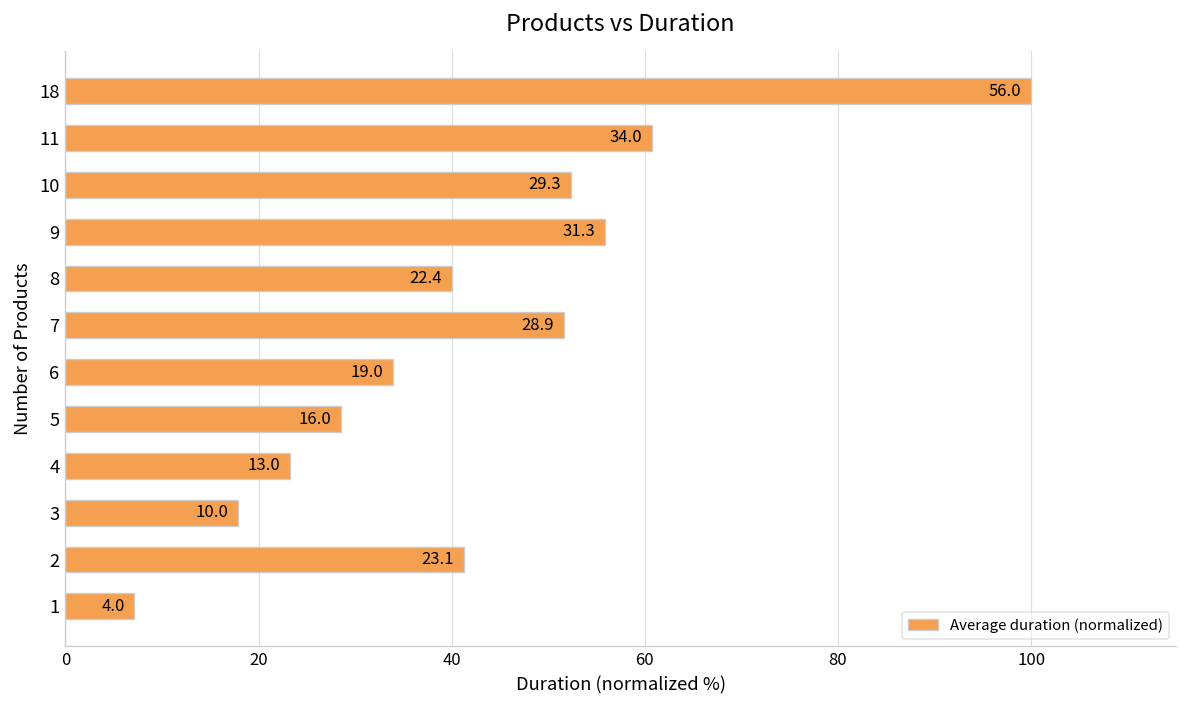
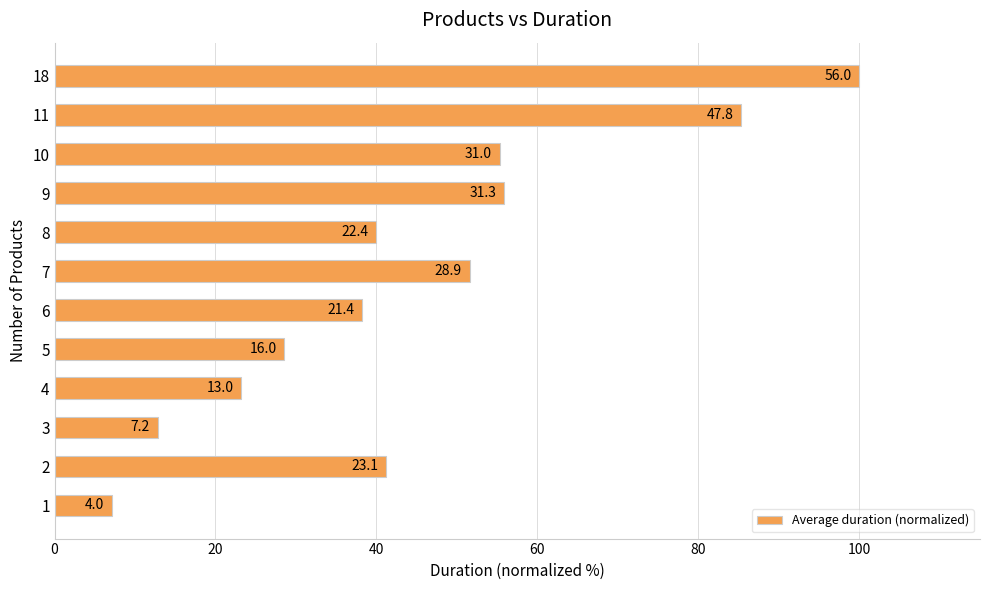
  {
-   "11": 34.0,
-   "10": 29.3,
-   "6": 19.0,
-   "3": 10.0
+   "11": 47.8,
+   "10": 31.0,
+   "6": 21.4,
+   "3": 7.2
  }
